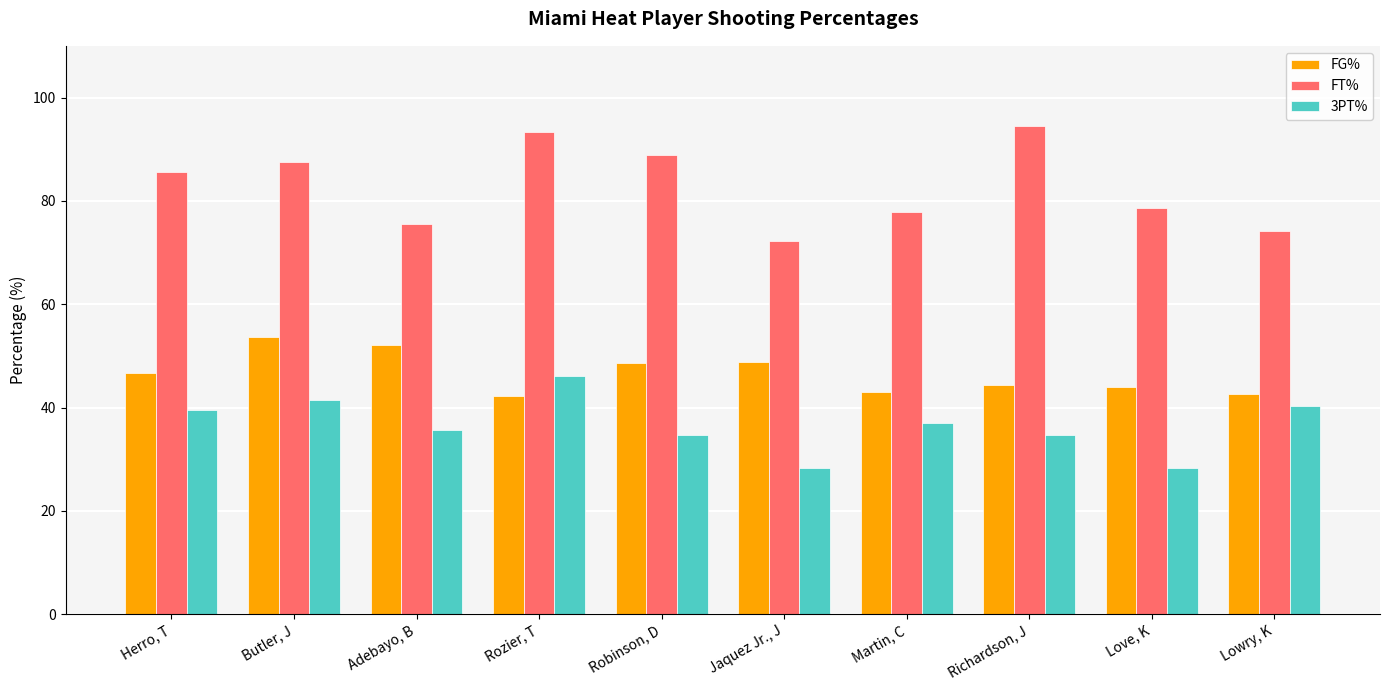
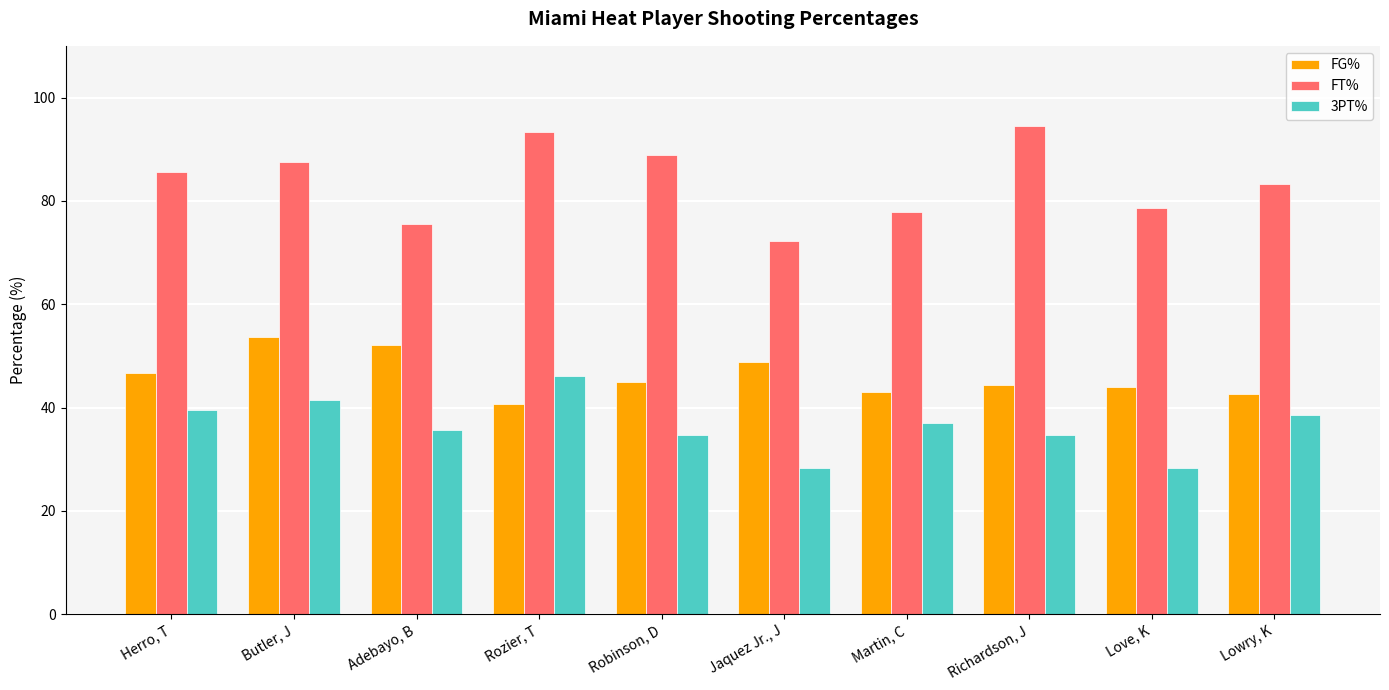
  {
    "FG%": {
      "Herro, T": 47,
      "Butler, J": 54,
      "Adebayo, B": 52,
-     "Rozier, T": 42,
-     "Robinson, D": 49,
+     "Rozier, T": 41,
+     "Robinson, D": 45,
      "Jaquez Jr., J": 49,
      "Martin, C": 43,
      "Richardson, J": 44,
      "Love, K": 44,
      "Lowry, K": 43
    },
    "FT%": {
      "Herro, T": 86,
      "Butler, J": 88,
      "Adebayo, B": 76,
      "Rozier, T": 93,
      "Robinson, D": 89,
      "Jaquez Jr., J": 72,
      "Martin, C": 78,
      "Richardson, J": 94,
      "Love, K": 79,
-     "Lowry, K": 74
+     "Lowry, K": 83
    },
    "3PT%": {
      "Herro, T": 40,
      "Butler, J": 41,
      "Adebayo, B": 36,
      "Rozier, T": 46,
      "Robinson, D": 35,
      "Jaquez Jr., J": 28,
      "Martin, C": 37,
      "Richardson, J": 35,
      "Love, K": 28,
-     "Lowry, K": 40
+     "Lowry, K": 39
    }
  }
